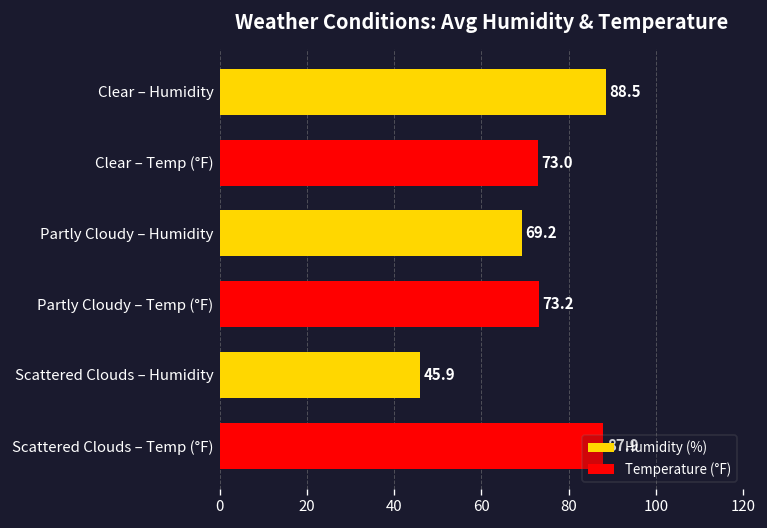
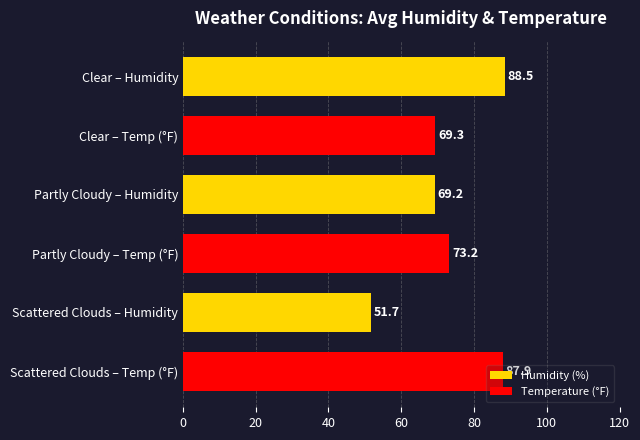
  {
    "Clear – Humidity": 88.5,
-   "Clear – Temp (°F)": 73.0,
+   "Clear – Temp (°F)": 69.3,
    "Partly Cloudy – Humidity": 69.2,
    "Partly Cloudy – Temp (°F)": 73.2,
-   "Scattered Clouds – Humidity": 45.9
+   "Scattered Clouds – Humidity": 51.7
  }
